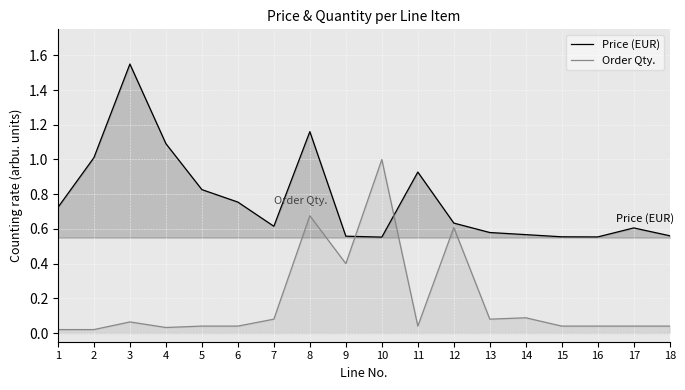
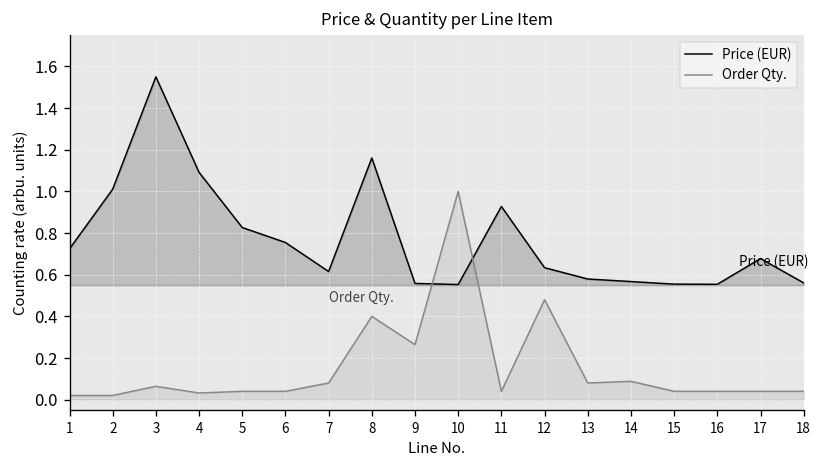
  {
    "Price (EUR)": {
      "1": 0.72,
      "2": 1.01,
      "3": 1.55,
      "4": 1.09,
      "5": 0.83,
      "6": 0.75,
      "7": 0.62,
      "8": 1.16,
      "9": 0.56,
      "10": 0.55,
      "11": 0.93,
      "12": 0.63,
      "13": 0.58,
      "14": 0.57,
      "15": 0.55,
      "16": 0.55,
-     "17": 0.61,
+     "17": 0.68,
      "18": 0.56
    },
    "Order Qty.": {
      "1": 0.02,
      "2": 0.02,
      "3": 0.06,
      "4": 0.03,
      "5": 0.04,
      "6": 0.04,
      "7": 0.08,
-     "8": 0.68,
-     "9": 0.40,
+     "8": 0.40,
+     "9": 0.26,
      "10": 1.00,
      "11": 0.04,
-     "12": 0.61,
+     "12": 0.48,
      "13": 0.08,
      "14": 0.09,
      "15": 0.04,
      "16": 0.04,
      "17": 0.04,
      "18": 0.04
    }
  }
